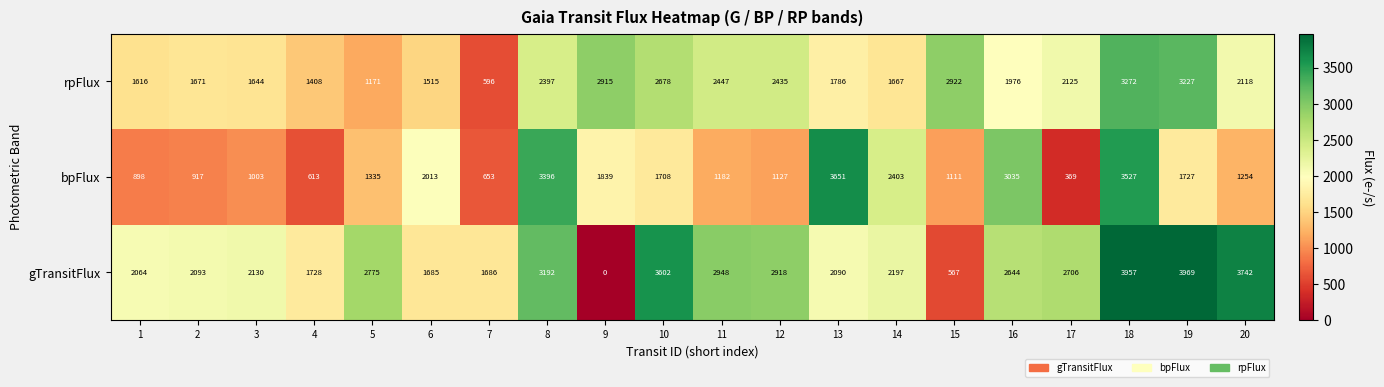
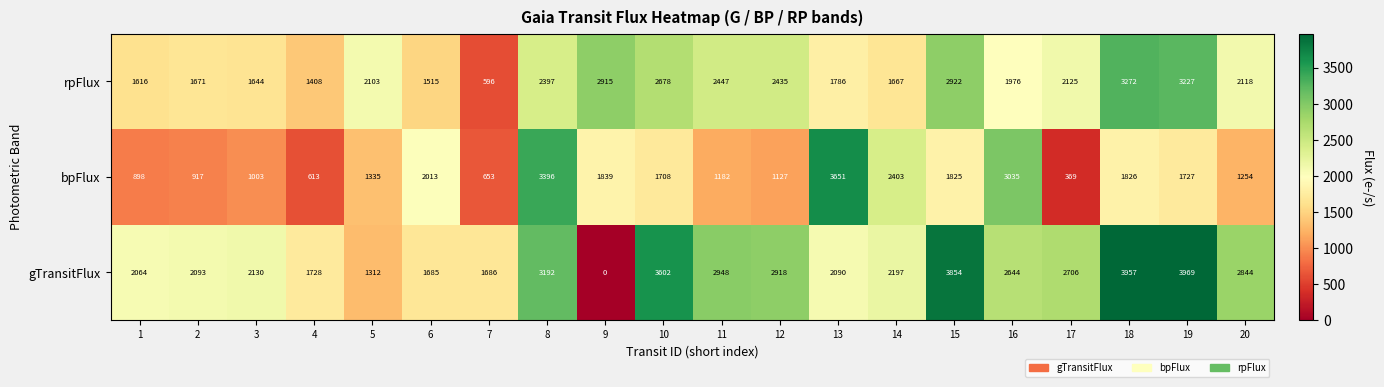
  {
    "rpFlux": {
      "1": 1616,
      "2": 1671,
      "3": 1644,
      "4": 1408,
-     "5": 1171,
+     "5": 2103,
      "6": 1515,
      "7": 596,
      "8": 2397,
      "9": 2915,
      "10": 2678,
      "11": 2447,
      "12": 2435,
      "13": 1786,
      "14": 1667,
      "15": 2922,
      "16": 1976,
      "17": 2125,
      "18": 3272,
      "19": 3227,
      "20": 2118
    },
    "bpFlux": {
      "1": 898,
      "2": 917,
      "3": 1003,
      "4": 613,
      "5": 1335,
      "6": 2013,
      "7": 653,
      "8": 3396,
      "9": 1839,
      "10": 1708,
      "11": 1182,
      "12": 1127,
      "13": 3651,
      "14": 2403,
-     "15": 1111,
+     "15": 1825,
      "16": 3035,
      "17": 369,
-     "18": 3527,
+     "18": 1826,
      "19": 1727,
      "20": 1254
    },
    "gTransitFlux": {
      "1": 2064,
      "2": 2093,
      "3": 2130,
      "4": 1728,
-     "5": 2775,
+     "5": 1312,
      "6": 1685,
      "7": 1686,
      "8": 3192,
      "9": 0,
      "10": 3602,
      "11": 2948,
      "12": 2918,
      "13": 2090,
      "14": 2197,
-     "15": 567,
+     "15": 3854,
      "16": 2644,
      "17": 2706,
      "18": 3957,
      "19": 3969,
-     "20": 3742
+     "20": 2844
    }
  }
